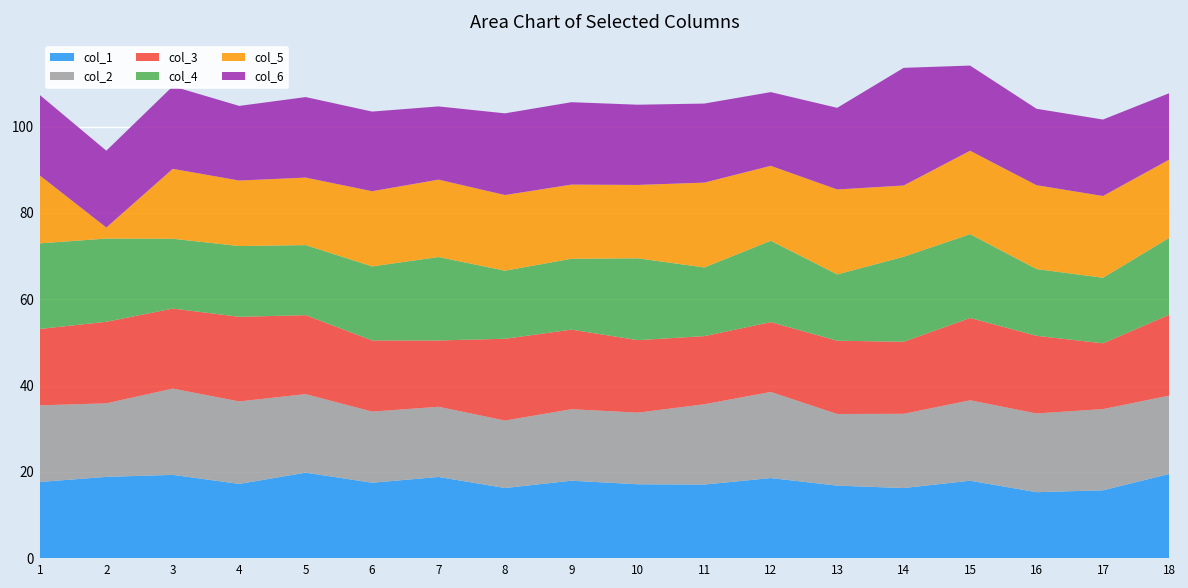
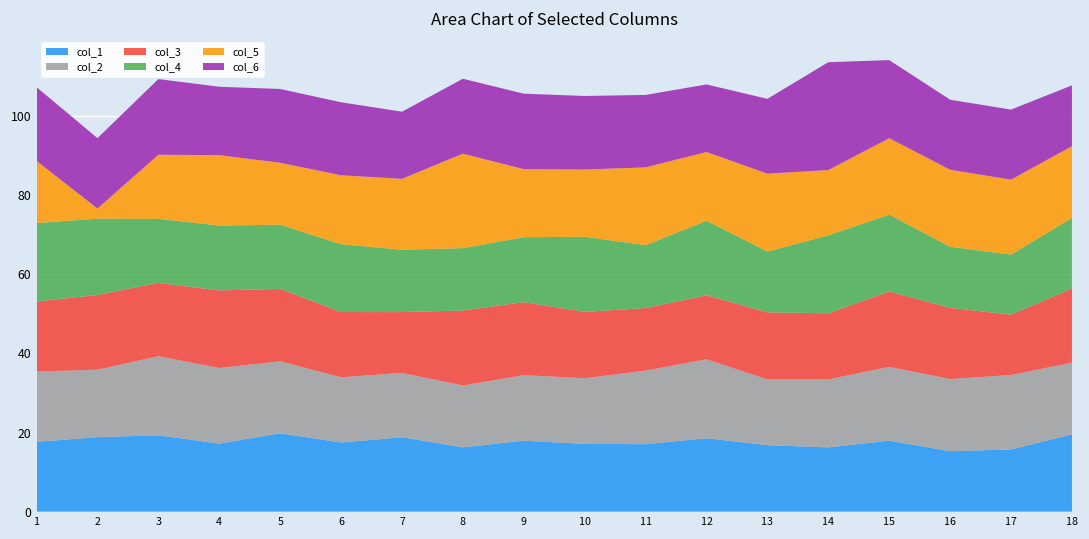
  {
    "col_1": {
      "1": 18,
      "2": 19,
      "3": 19,
      "4": 17,
      "5": 20,
      "6": 17,
      "7": 19,
      "8": 16,
      "9": 18,
      "10": 17,
      "11": 17,
      "12": 19,
      "13": 17,
      "14": 16,
      "15": 18,
      "16": 15,
      "17": 16,
      "18": 20
    },
    "col_2": {
      "1": 18,
      "2": 17,
      "3": 20,
      "4": 19,
      "5": 18,
      "6": 16,
      "7": 16,
      "8": 16,
      "9": 17,
      "10": 17,
      "11": 19,
      "12": 20,
      "13": 17,
      "14": 17,
      "15": 19,
      "16": 18,
      "17": 19,
      "18": 18
    },
    "col_3": {
      "1": 18,
      "2": 19,
      "3": 19,
      "4": 20,
      "5": 18,
      "6": 16,
      "7": 15,
      "8": 19,
      "9": 18,
      "10": 17,
      "11": 16,
      "12": 16,
      "13": 17,
      "14": 17,
      "15": 19,
      "16": 18,
      "17": 15,
      "18": 19
    },
    "col_4": {
      "1": 20,
      "2": 19,
      "3": 16,
      "4": 16,
      "5": 16,
      "6": 17,
-     "7": 19,
+     "7": 16,
      "8": 16,
      "9": 16,
      "10": 19,
      "11": 16,
      "12": 19,
      "13": 15,
      "14": 20,
      "15": 19,
      "16": 15,
      "17": 15,
      "18": 18
    },
    "col_5": {
      "1": 16,
      "2": 3,
      "3": 16,
-     "4": 15,
+     "4": 18,
      "5": 16,
      "6": 17,
      "7": 18,
-     "8": 18,
+     "8": 24,
      "9": 17,
      "10": 17,
      "11": 20,
      "12": 17,
      "13": 20,
      "14": 17,
      "15": 19,
      "16": 19,
      "17": 19,
      "18": 18
    },
    "col_6": {
      "1": 19,
      "2": 18,
      "3": 19,
      "4": 17,
      "5": 19,
      "6": 18,
      "7": 17,
      "8": 19,
      "9": 19,
      "10": 19,
      "11": 18,
      "12": 17,
      "13": 19,
      "14": 27,
      "15": 20,
      "16": 18,
      "17": 18,
      "18": 15
    }
  }
